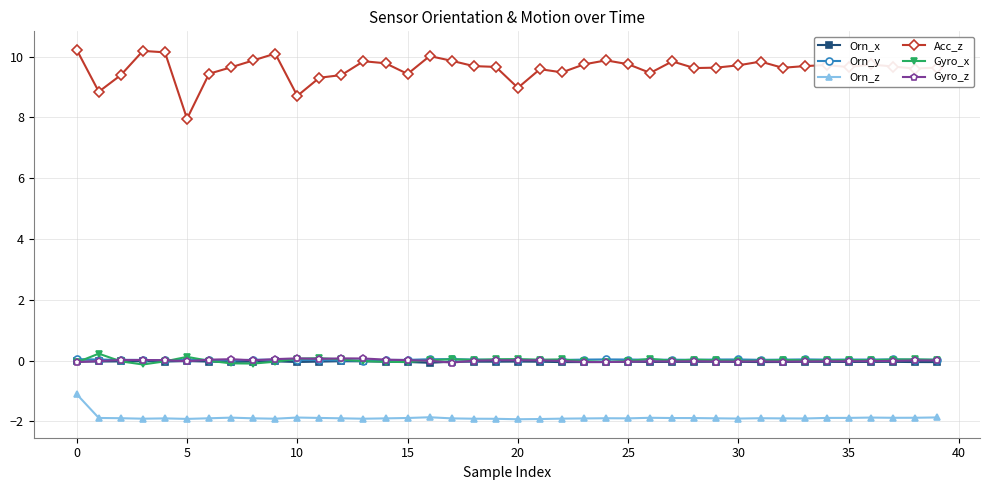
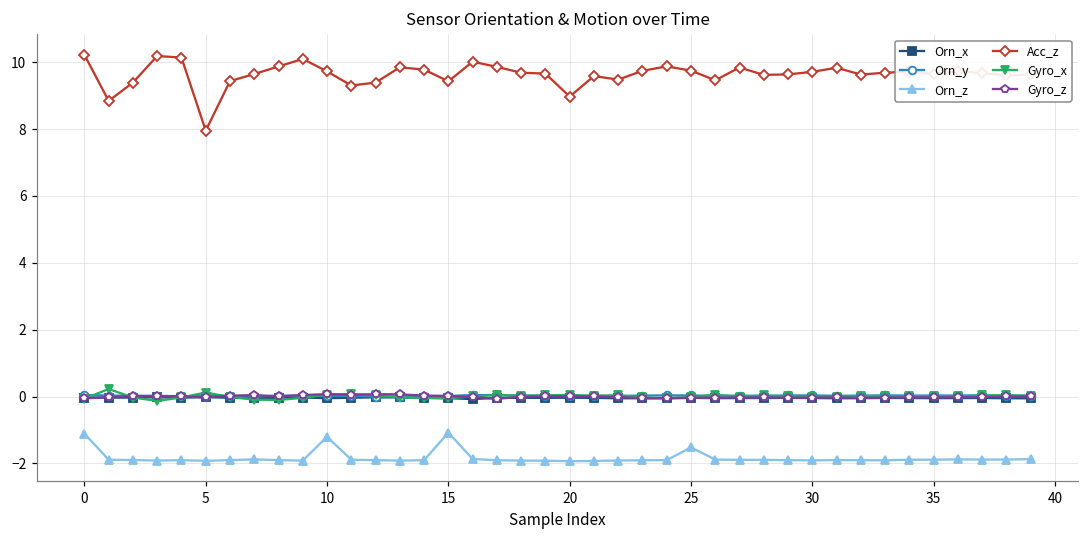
  {
    "Orn_z": {
      "0": -1.1,
      "5": -1.9,
-     "10": -1.9,
-     "15": -1.9,
+     "10": -1.2,
+     "15": -1.1,
      "20": -1.9,
-     "25": -1.9,
+     "25": -1.5,
      "30": -1.9,
      "35": -1.9
    },
    "Acc_z": {
      "0": 10.2,
      "5": 8.0,
-     "10": 8.7,
+     "10": 9.7,
      "15": 9.4,
      "20": 9.0,
      "25": 9.7,
      "30": 9.7
    },
    "Gyro_x": {
      "5": 0.1
    }
  }
